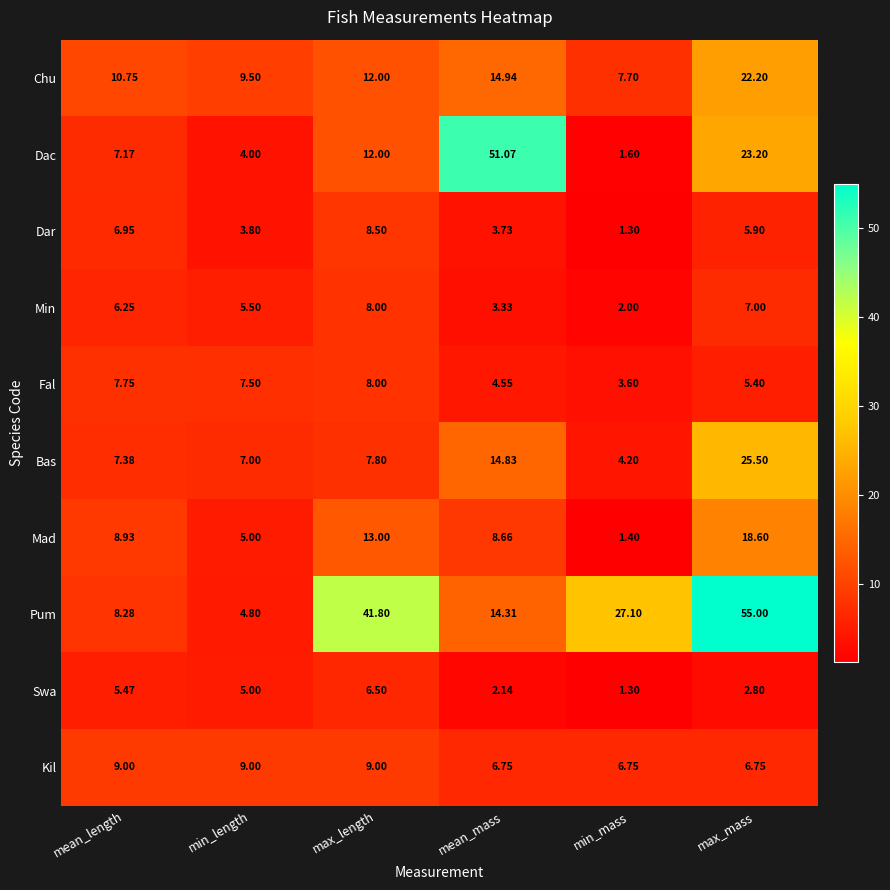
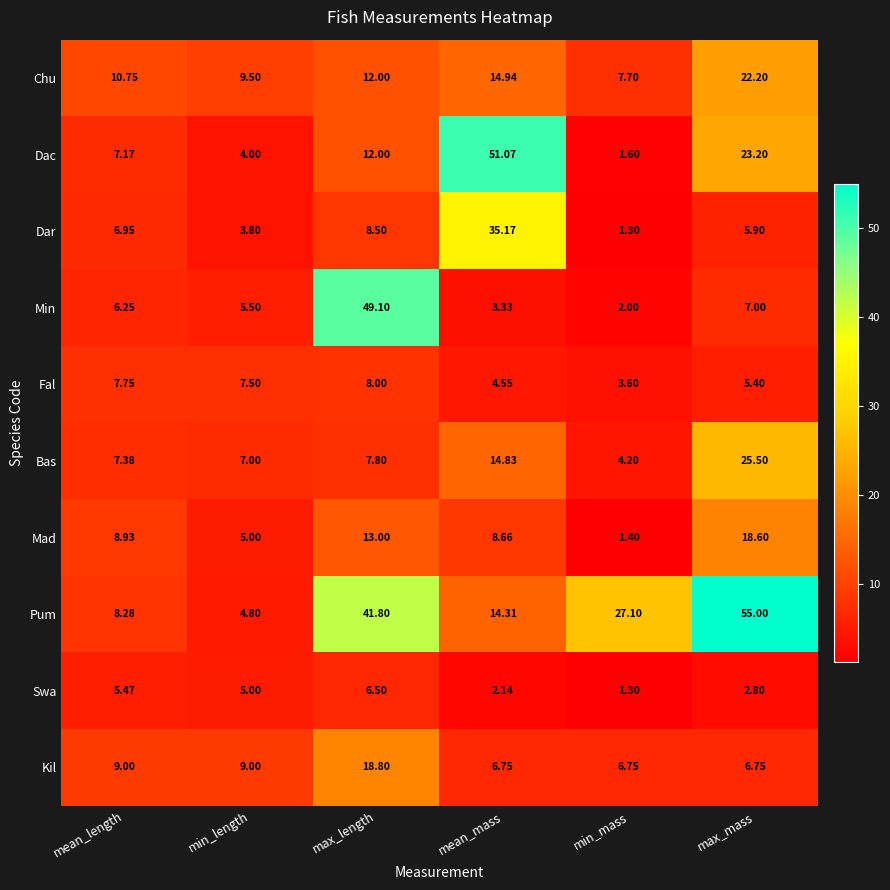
  {
    "Chu": {
      "mean_length": 10.75,
      "min_length": 9.50,
      "max_length": 12.00,
      "mean_mass": 14.94,
      "min_mass": 7.70,
      "max_mass": 22.20
    },
    "Dac": {
      "mean_length": 7.17,
      "min_length": 4.00,
      "max_length": 12.00,
      "mean_mass": 51.07,
      "min_mass": 1.60,
      "max_mass": 23.20
    },
    "Dar": {
      "mean_length": 6.95,
      "min_length": 3.80,
      "max_length": 8.50,
-     "mean_mass": 3.73,
+     "mean_mass": 35.17,
      "min_mass": 1.30,
      "max_mass": 5.90
    },
    "Min": {
      "mean_length": 6.25,
      "min_length": 5.50,
-     "max_length": 8.00,
+     "max_length": 49.10,
      "mean_mass": 3.33,
      "min_mass": 2.00,
      "max_mass": 7.00
    },
    "Fal": {
      "mean_length": 7.75,
      "min_length": 7.50,
      "max_length": 8.00,
      "mean_mass": 4.55,
      "min_mass": 3.60,
      "max_mass": 5.40
    },
    "Bas": {
      "mean_length": 7.38,
      "min_length": 7.00,
      "max_length": 7.80,
      "mean_mass": 14.83,
      "min_mass": 4.20,
      "max_mass": 25.50
    },
    "Mad": {
      "mean_length": 8.93,
      "min_length": 5.00,
      "max_length": 13.00,
      "mean_mass": 8.66,
      "min_mass": 1.40,
      "max_mass": 18.60
    },
    "Pum": {
      "mean_length": 8.28,
      "min_length": 4.80,
      "max_length": 41.80,
      "mean_mass": 14.31,
      "min_mass": 27.10,
      "max_mass": 55.00
    },
    "Swa": {
      "mean_length": 5.47,
      "min_length": 5.00,
      "max_length": 6.50,
      "mean_mass": 2.14,
      "min_mass": 1.30,
      "max_mass": 2.80
    },
    "Kil": {
      "mean_length": 9.00,
      "min_length": 9.00,
-     "max_length": 9.00,
+     "max_length": 18.80,
      "mean_mass": 6.75,
      "min_mass": 6.75,
      "max_mass": 6.75
    }
  }
